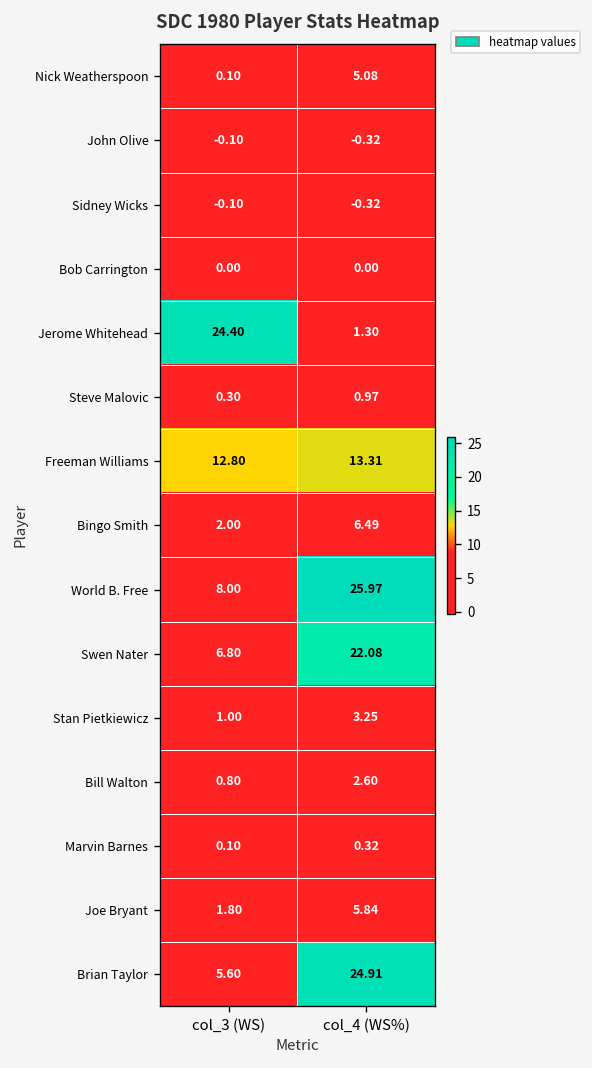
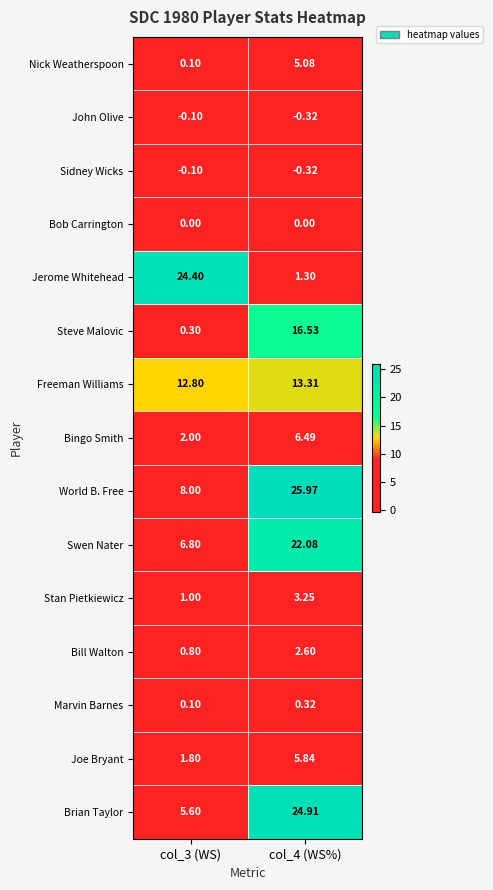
  {
    "Nick Weatherspoon": {
      "col_3 (WS)": 0.10,
      "col_4 (WS%)": 5.08
    },
    "John Olive": {
      "col_3 (WS)": -0.10,
      "col_4 (WS%)": -0.32
    },
    "Sidney Wicks": {
      "col_3 (WS)": -0.10,
      "col_4 (WS%)": -0.32
    },
    "Bob Carrington": {
      "col_3 (WS)": 0.00,
      "col_4 (WS%)": 0.00
    },
    "Jerome Whitehead": {
      "col_3 (WS)": 24.40,
      "col_4 (WS%)": 1.30
    },
    "Steve Malovic": {
      "col_3 (WS)": 0.30,
-     "col_4 (WS%)": 0.97
+     "col_4 (WS%)": 16.53
    },
    "Freeman Williams": {
      "col_3 (WS)": 12.80,
      "col_4 (WS%)": 13.31
    },
    "Bingo Smith": {
      "col_3 (WS)": 2.00,
      "col_4 (WS%)": 6.49
    },
    "World B. Free": {
      "col_3 (WS)": 8.00,
      "col_4 (WS%)": 25.97
    },
    "Swen Nater": {
      "col_3 (WS)": 6.80,
      "col_4 (WS%)": 22.08
    },
    "Stan Pietkiewicz": {
      "col_3 (WS)": 1.00,
      "col_4 (WS%)": 3.25
    },
    "Bill Walton": {
      "col_3 (WS)": 0.80,
      "col_4 (WS%)": 2.60
    },
    "Marvin Barnes": {
      "col_3 (WS)": 0.10,
      "col_4 (WS%)": 0.32
    },
    "Joe Bryant": {
      "col_3 (WS)": 1.80,
      "col_4 (WS%)": 5.84
    },
    "Brian Taylor": {
      "col_3 (WS)": 5.60,
      "col_4 (WS%)": 24.91
    }
  }
